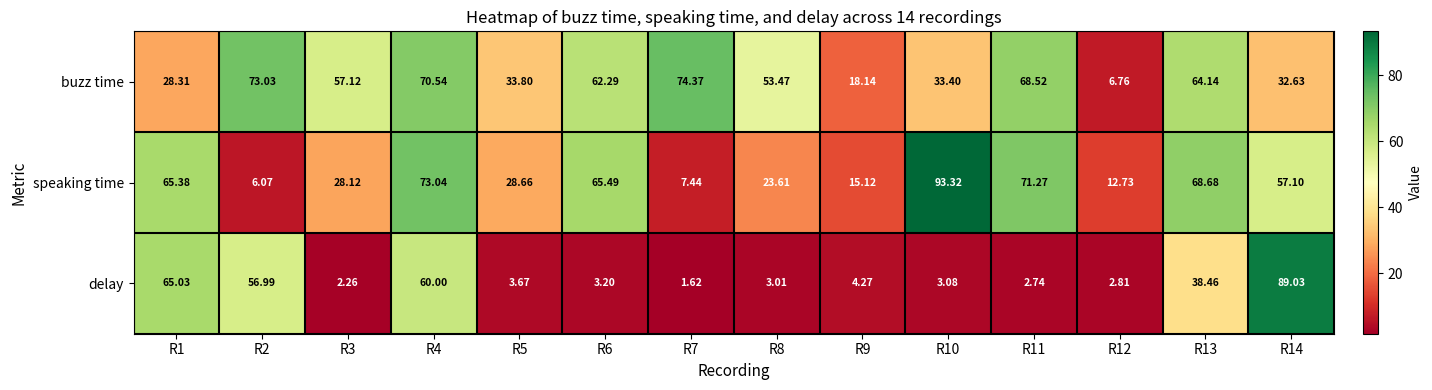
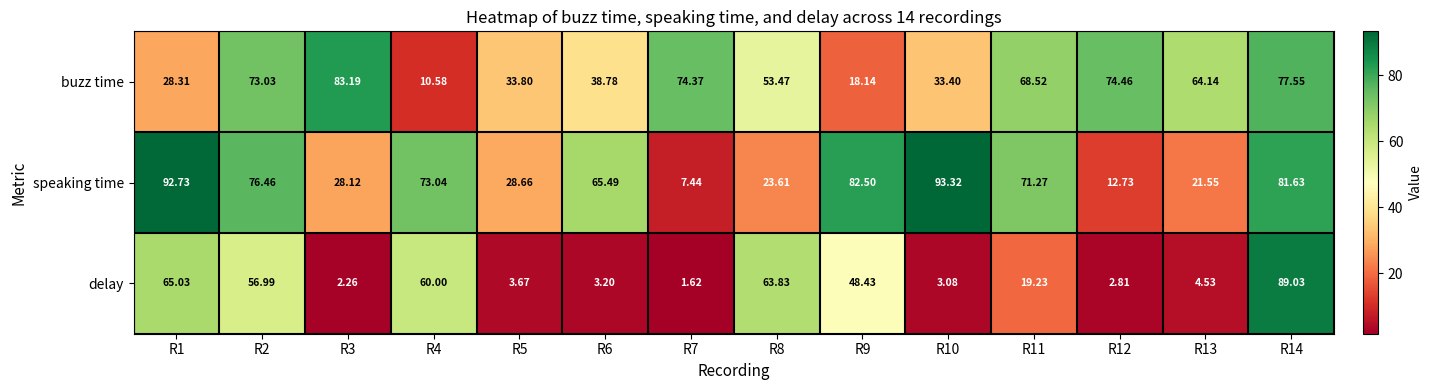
  {
    "buzz time": {
      "R1": 28.31,
      "R2": 73.03,
-     "R3": 57.12,
-     "R4": 70.54,
+     "R3": 83.19,
+     "R4": 10.58,
      "R5": 33.80,
-     "R6": 62.29,
+     "R6": 38.78,
      "R7": 74.37,
      "R8": 53.47,
      "R9": 18.14,
      "R10": 33.40,
      "R11": 68.52,
-     "R12": 6.76,
+     "R12": 74.46,
      "R13": 64.14,
-     "R14": 32.63
+     "R14": 77.55
    },
    "speaking time": {
-     "R1": 65.38,
-     "R2": 6.07,
+     "R1": 92.73,
+     "R2": 76.46,
      "R3": 28.12,
      "R4": 73.04,
      "R5": 28.66,
      "R6": 65.49,
      "R7": 7.44,
      "R8": 23.61,
-     "R9": 15.12,
+     "R9": 82.50,
      "R10": 93.32,
      "R11": 71.27,
      "R12": 12.73,
-     "R13": 68.68,
-     "R14": 57.10
+     "R13": 21.55,
+     "R14": 81.63
    },
    "delay": {
      "R1": 65.03,
      "R2": 56.99,
      "R3": 2.26,
      "R4": 60.00,
      "R5": 3.67,
      "R6": 3.20,
      "R7": 1.62,
-     "R8": 3.01,
-     "R9": 4.27,
+     "R8": 63.83,
+     "R9": 48.43,
      "R10": 3.08,
-     "R11": 2.74,
+     "R11": 19.23,
      "R12": 2.81,
-     "R13": 38.46,
+     "R13": 4.53,
      "R14": 89.03
    }
  }
